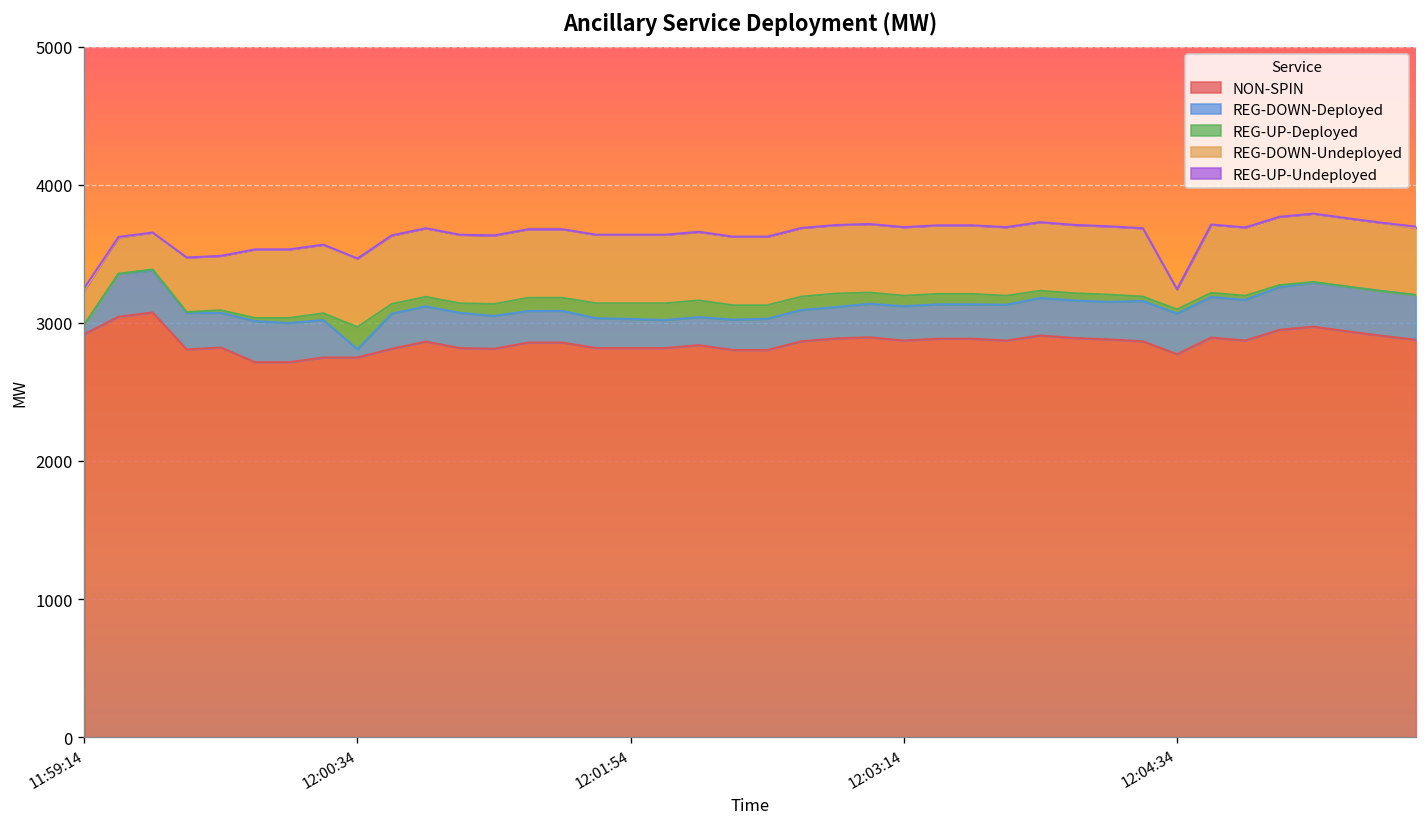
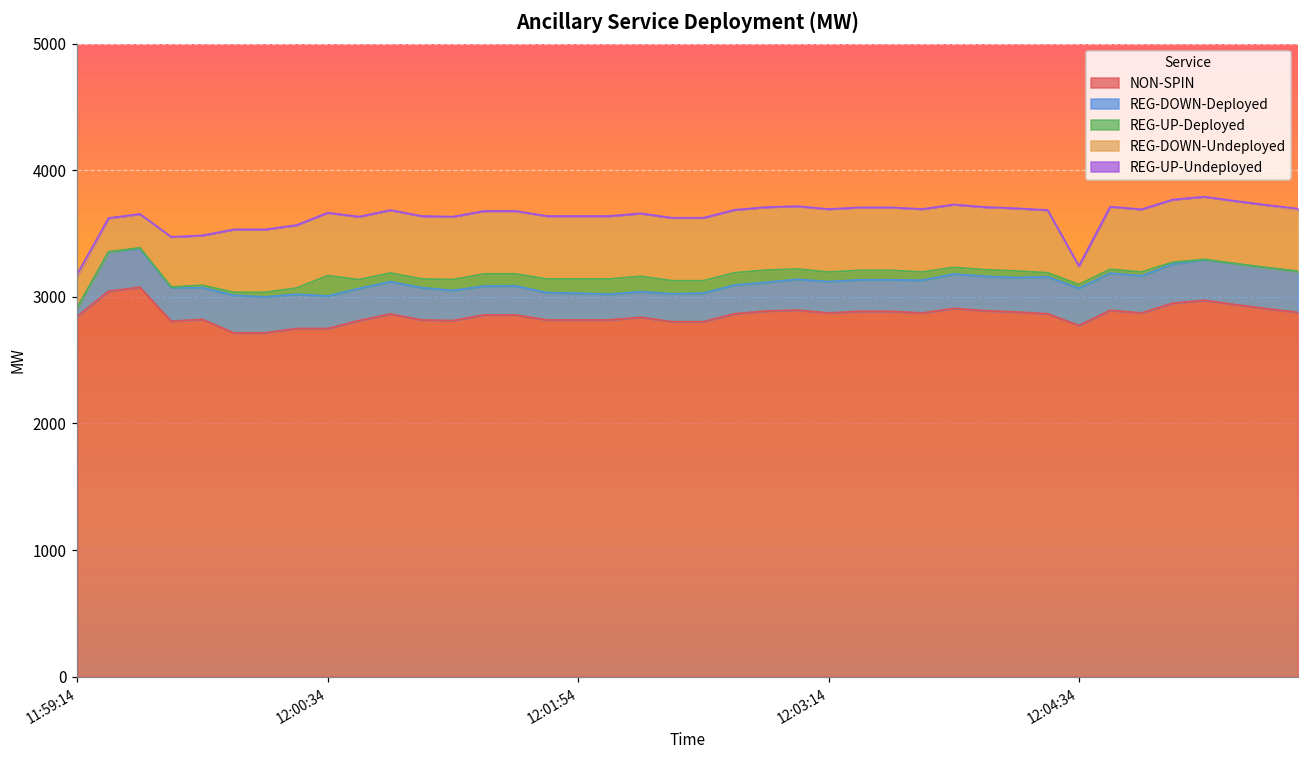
  {
    "NON-SPIN": {
-     "11:59:14": 2920,
+     "11:59:14": 2850,
      "12:00:34": 2750,
      "12:01:54": 2820,
      "12:03:14": 2870,
      "12:04:34": 2770
    },
    "REG-DOWN-Deployed": {
-     "12:00:34": 60,
+     "12:00:34": 260,
      "12:01:54": 210,
      "12:03:14": 250,
      "12:04:34": 290
    },
    "REG-UP-Deployed": {
      "12:00:34": 160,
      "12:01:54": 110,
      "12:03:14": 80,
      "12:04:34": 30
    }
  }
